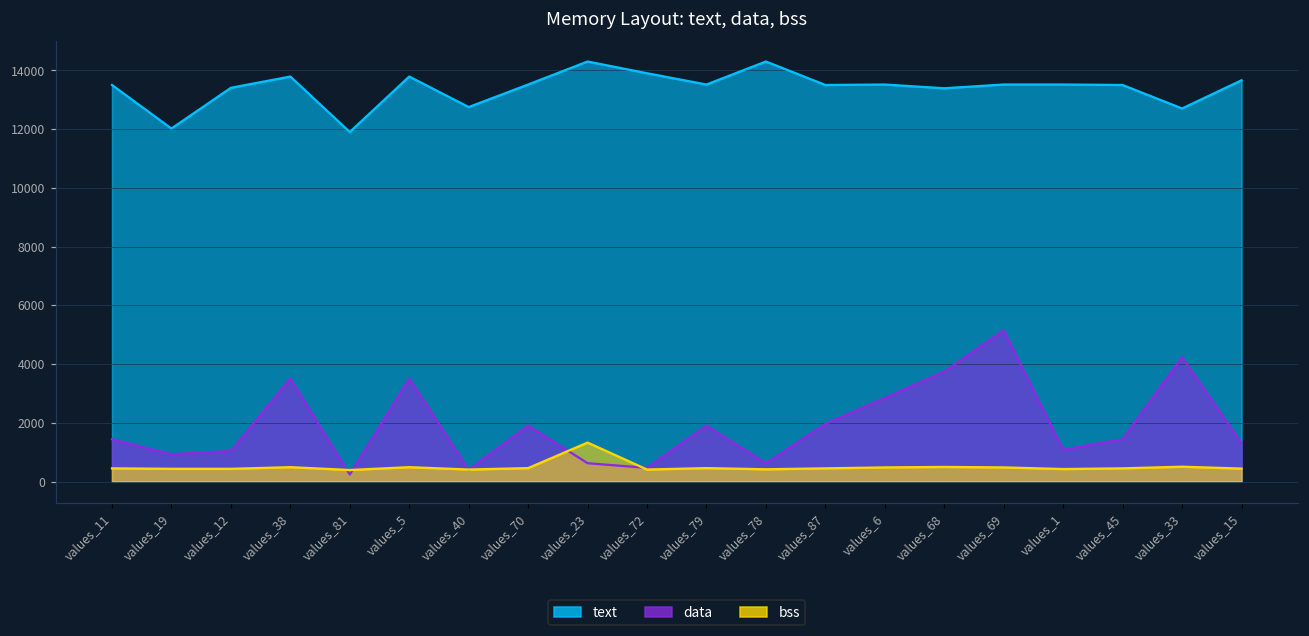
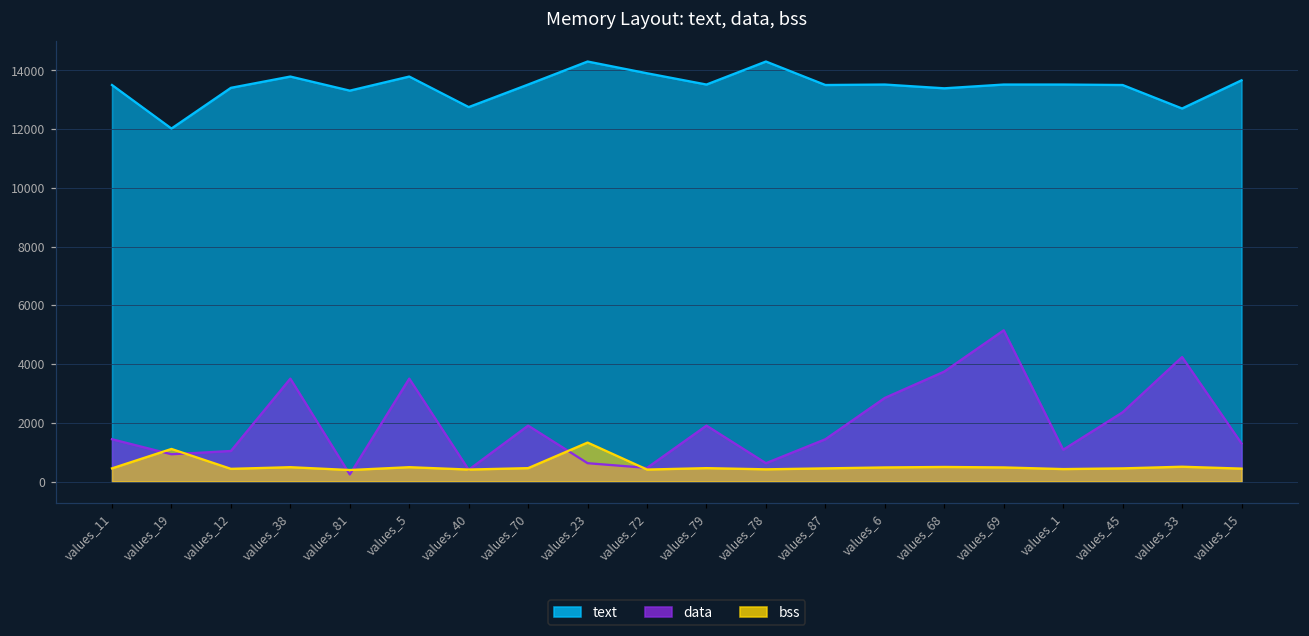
  {
    "text": {
      "values_11": 13500,
      "values_19": 12000,
      "values_12": 13400,
      "values_38": 13800,
-     "values_81": 11900,
+     "values_81": 13300,
      "values_5": 13800,
      "values_40": 12800,
      "values_70": 13500,
      "values_23": 14300,
      "values_72": 13900,
      "values_79": 13500,
      "values_78": 14300,
      "values_87": 13500,
      "values_6": 13500,
      "values_68": 13400,
      "values_69": 13500,
      "values_1": 13500,
      "values_45": 13500,
      "values_33": 12700,
      "values_15": 13700
    },
    "data": {
      "values_11": 1400,
      "values_19": 900,
      "values_12": 1000,
      "values_38": 3500,
      "values_81": 200,
      "values_5": 3500,
      "values_70": 1900,
      "values_23": 600,
      "values_79": 1900,
      "values_78": 600,
-     "values_87": 2000,
+     "values_87": 1400,
      "values_6": 2800,
      "values_68": 3700,
      "values_69": 5200,
      "values_1": 1100,
-     "values_45": 1400,
+     "values_45": 2400,
      "values_33": 4200,
      "values_15": 1300
    },
    "bss": {
      "values_11": 400,
-     "values_19": 400,
+     "values_19": 1100,
      "values_12": 400,
      "values_38": 500,
      "values_81": 400,
      "values_5": 500,
      "values_70": 500,
      "values_23": 1300,
      "values_79": 500,
      "values_78": 400,
      "values_87": 400,
      "values_6": 500,
      "values_68": 500,
      "values_69": 500,
      "values_1": 400,
      "values_45": 400,
      "values_33": 500,
      "values_15": 400
    }
  }
